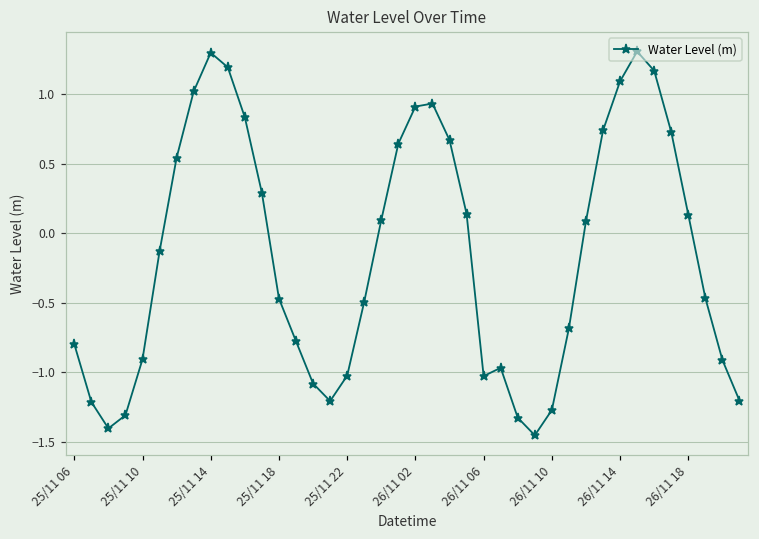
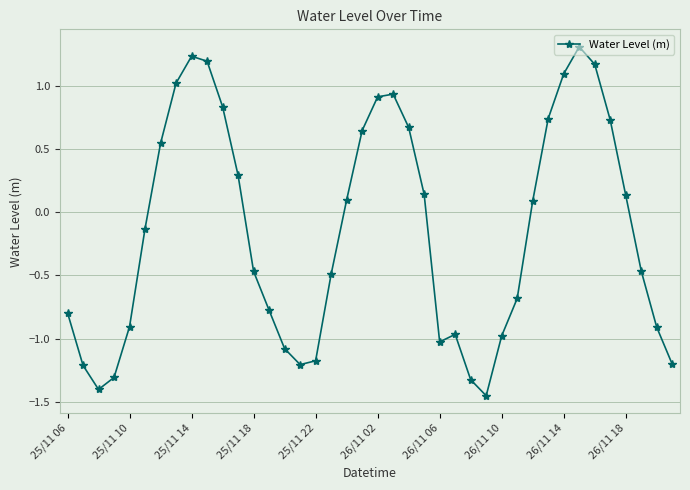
  {
    "25/11 06": -0.80,
    "25/11 10": -0.91,
-   "25/11 14": 1.30,
+   "25/11 14": 1.23,
    "25/11 18": -0.47,
-   "25/11 22": -1.02,
+   "25/11 22": -1.18,
    "26/11 02": 0.91,
    "26/11 06": -1.03,
-   "26/11 10": -1.27,
+   "26/11 10": -0.98,
    "26/11 14": 1.10,
    "26/11 18": 0.13
  }
